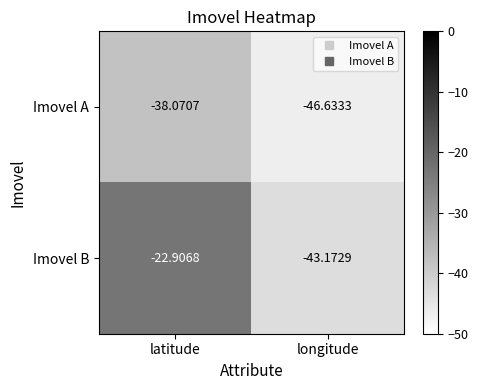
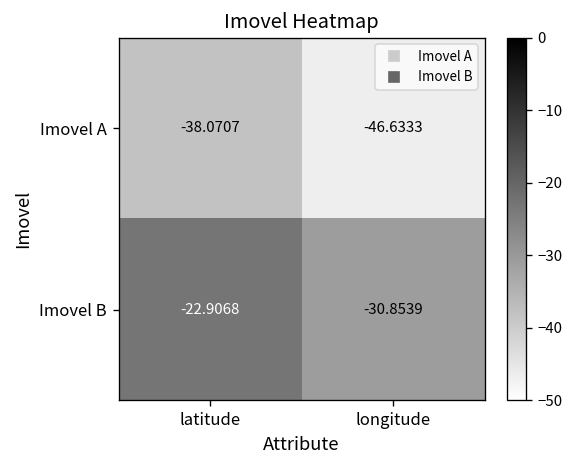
  {
    "Imovel A": {
      "latitude": -38.0707,
      "longitude": -46.6333
    },
    "Imovel B": {
      "latitude": -22.9068,
-     "longitude": -43.1729
+     "longitude": -30.8539
    }
  }
